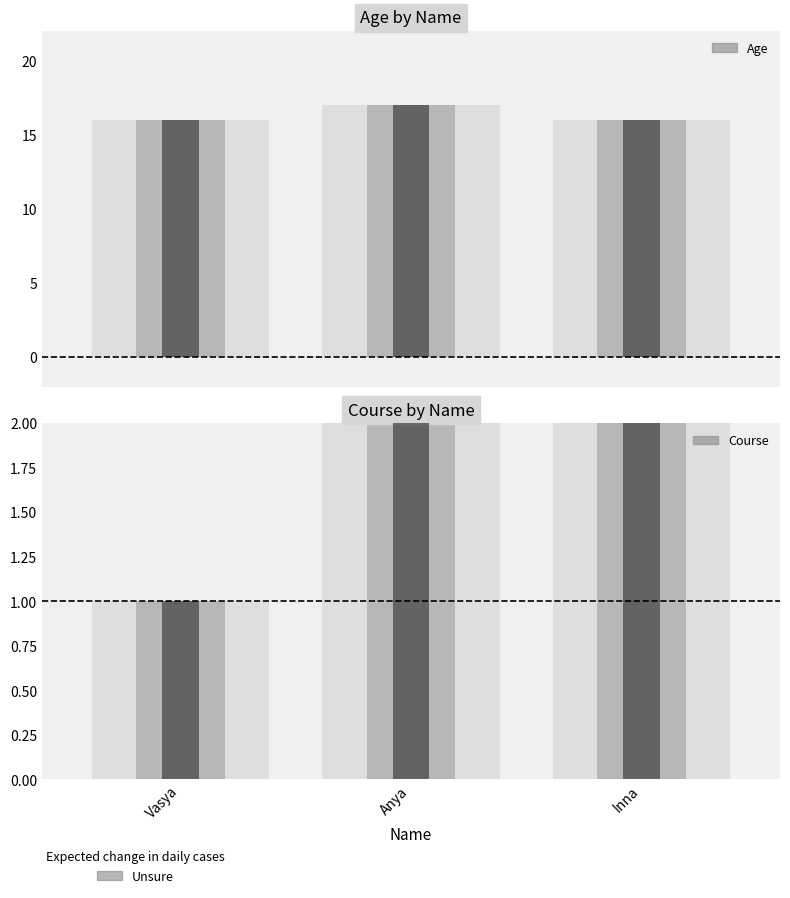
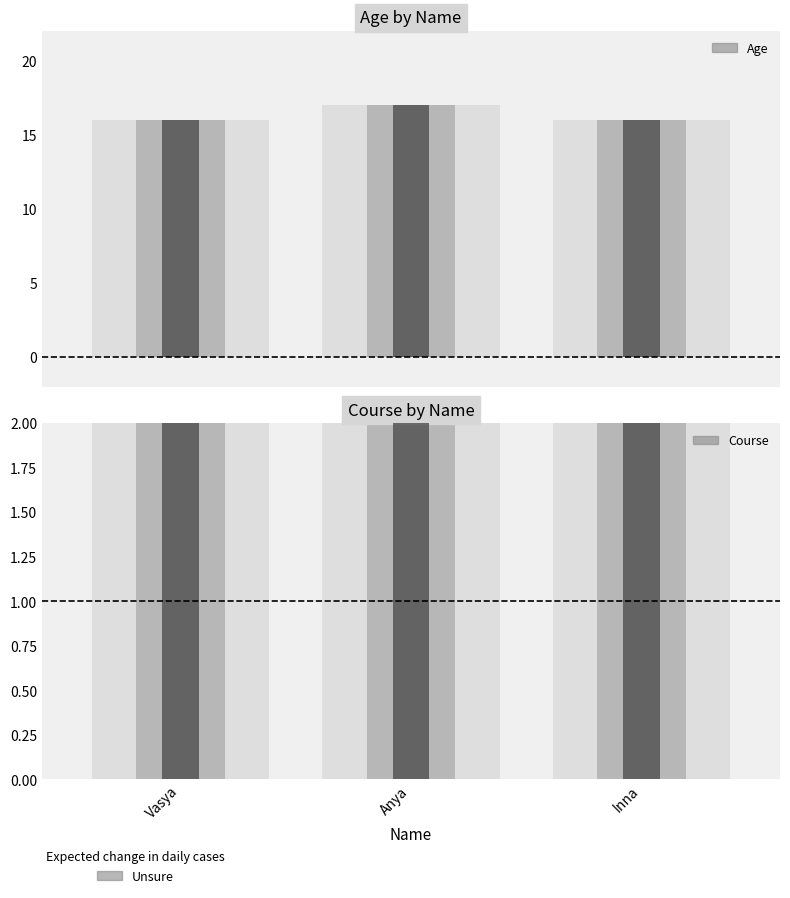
  {
    "Course by Name": {
-     "Vasya": 1,
+     "Vasya": 2,
      "Anya": 2,
      "Inna": 2
    }
  }
